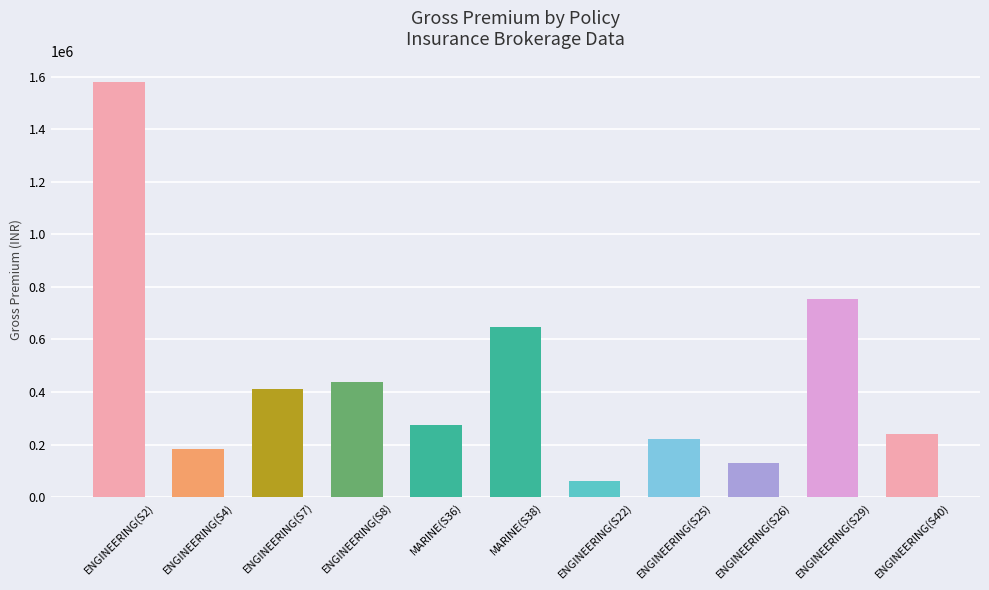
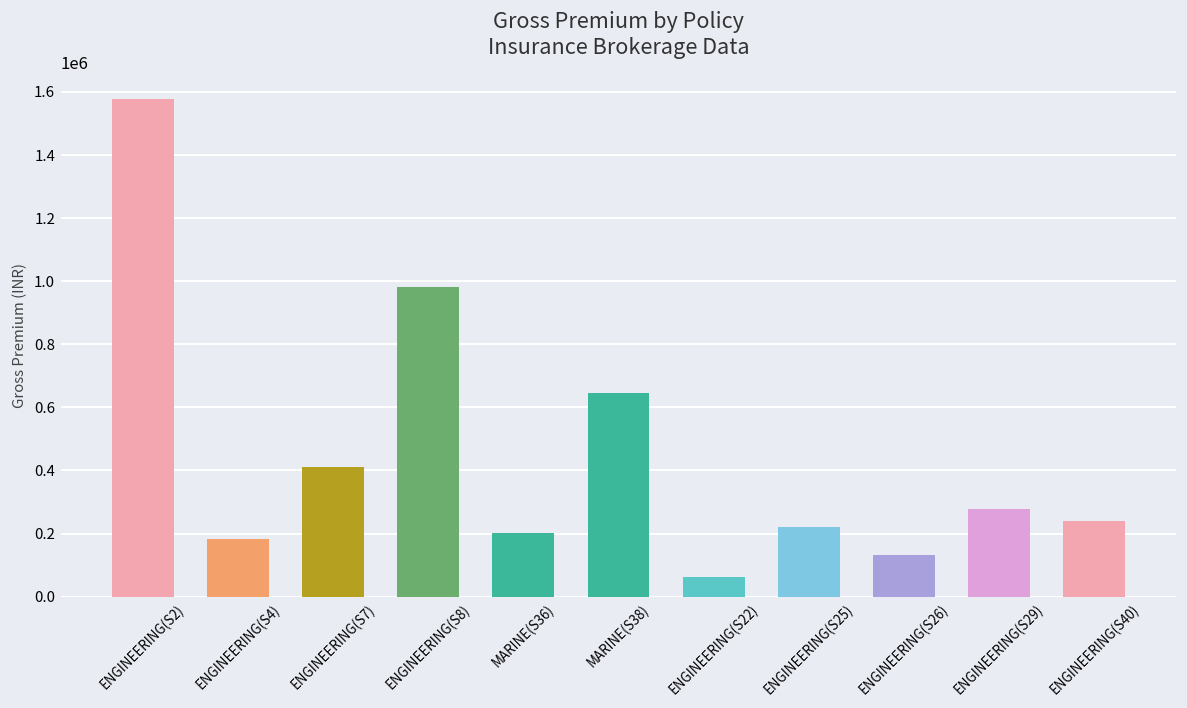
  {
    "ENGINEERING(S2)": 1580000,
    "ENGINEERING(S4)": 180000,
    "ENGINEERING(S7)": 410000,
-   "ENGINEERING(S8)": 440000,
-   "MARINE(S36)": 270000,
+   "ENGINEERING(S8)": 980000,
+   "MARINE(S36)": 200000,
    "MARINE(S38)": 650000,
    "ENGINEERING(S22)": 60000,
    "ENGINEERING(S25)": 220000,
    "ENGINEERING(S26)": 130000,
-   "ENGINEERING(S29)": 760000,
+   "ENGINEERING(S29)": 280000,
    "ENGINEERING(S40)": 240000
  }
